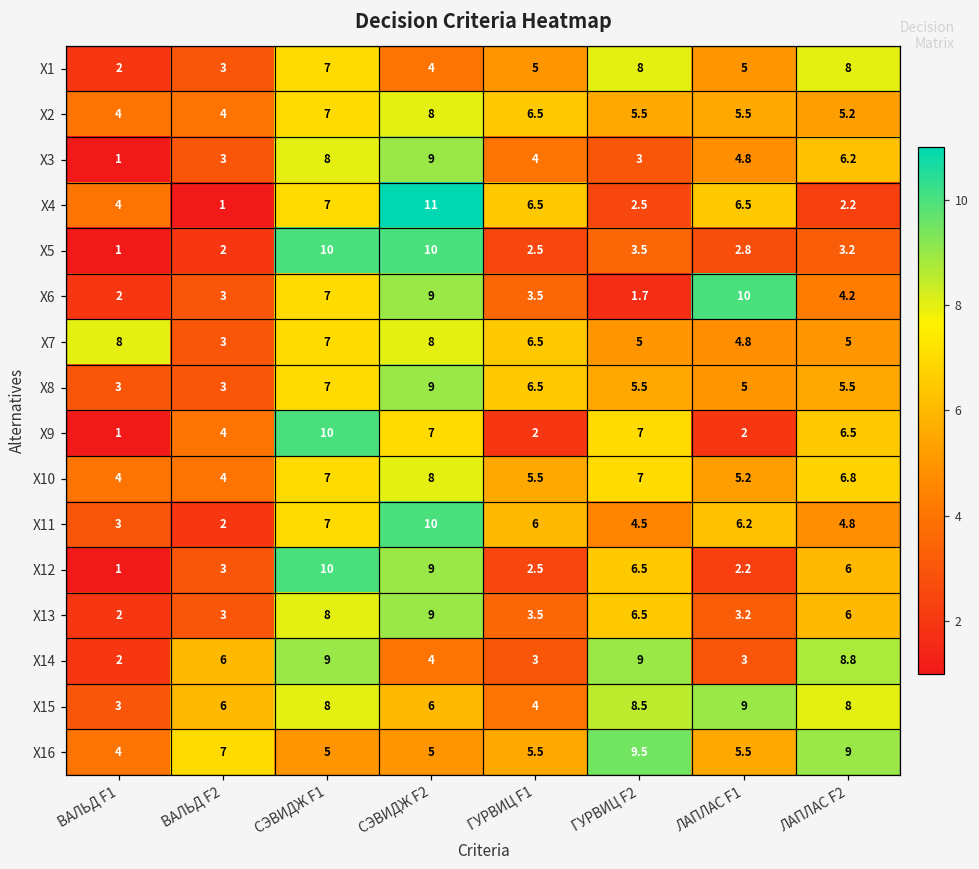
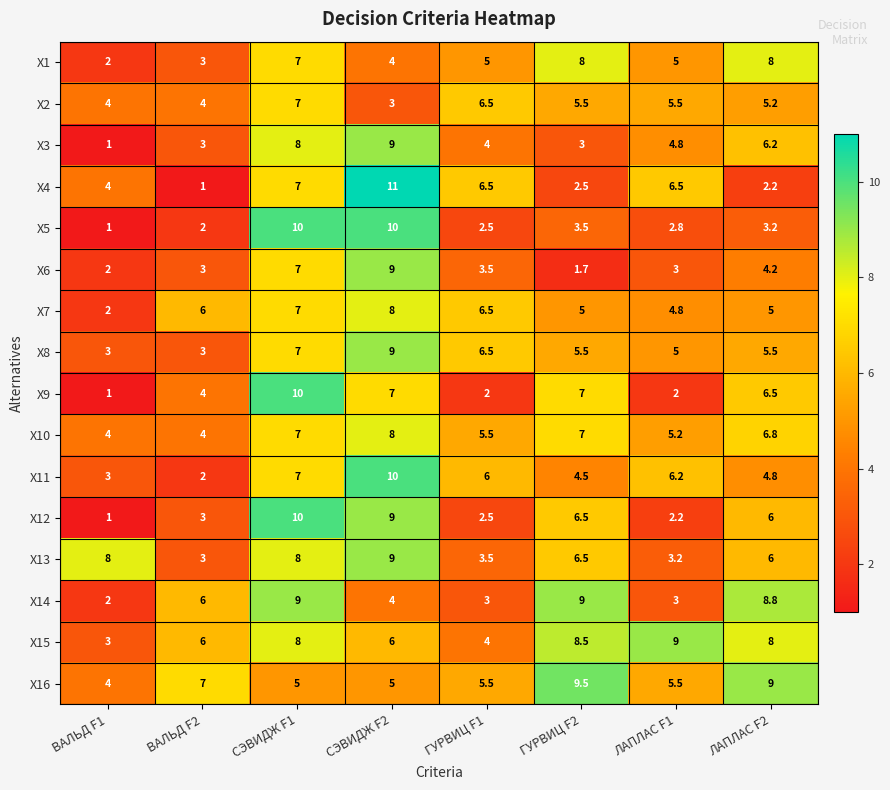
  {
    "X1": {
      "ВАЛЬД F1": 2,
      "ВАЛЬД F2": 3,
      "СЭВИДЖ F1": 7,
      "СЭВИДЖ F2": 4,
      "ГУРВИЦ F1": 5,
      "ГУРВИЦ F2": 8,
      "ЛАПЛАС F1": 5,
      "ЛАПЛАС F2": 8
    },
    "X2": {
      "ВАЛЬД F1": 4,
      "ВАЛЬД F2": 4,
      "СЭВИДЖ F1": 7,
-     "СЭВИДЖ F2": 8,
+     "СЭВИДЖ F2": 3,
      "ГУРВИЦ F1": 6.5,
      "ГУРВИЦ F2": 5.5,
      "ЛАПЛАС F1": 5.5,
      "ЛАПЛАС F2": 5.2
    },
    "X3": {
      "ВАЛЬД F1": 1,
      "ВАЛЬД F2": 3,
      "СЭВИДЖ F1": 8,
      "СЭВИДЖ F2": 9,
      "ГУРВИЦ F1": 4,
      "ГУРВИЦ F2": 3,
      "ЛАПЛАС F1": 4.8,
      "ЛАПЛАС F2": 6.2
    },
    "X4": {
      "ВАЛЬД F1": 4,
      "ВАЛЬД F2": 1,
      "СЭВИДЖ F1": 7,
      "СЭВИДЖ F2": 11,
      "ГУРВИЦ F1": 6.5,
      "ГУРВИЦ F2": 2.5,
      "ЛАПЛАС F1": 6.5,
      "ЛАПЛАС F2": 2.2
    },
    "X5": {
      "ВАЛЬД F1": 1,
      "ВАЛЬД F2": 2,
      "СЭВИДЖ F1": 10,
      "СЭВИДЖ F2": 10,
      "ГУРВИЦ F1": 2.5,
      "ГУРВИЦ F2": 3.5,
      "ЛАПЛАС F1": 2.8,
      "ЛАПЛАС F2": 3.2
    },
    "X6": {
      "ВАЛЬД F1": 2,
      "ВАЛЬД F2": 3,
      "СЭВИДЖ F1": 7,
      "СЭВИДЖ F2": 9,
      "ГУРВИЦ F1": 3.5,
      "ГУРВИЦ F2": 1.7,
-     "ЛАПЛАС F1": 10,
+     "ЛАПЛАС F1": 3,
      "ЛАПЛАС F2": 4.2
    },
    "X7": {
-     "ВАЛЬД F1": 8,
-     "ВАЛЬД F2": 3,
+     "ВАЛЬД F1": 2,
+     "ВАЛЬД F2": 6,
      "СЭВИДЖ F1": 7,
      "СЭВИДЖ F2": 8,
      "ГУРВИЦ F1": 6.5,
      "ГУРВИЦ F2": 5,
      "ЛАПЛАС F1": 4.8,
      "ЛАПЛАС F2": 5
    },
    "X8": {
      "ВАЛЬД F1": 3,
      "ВАЛЬД F2": 3,
      "СЭВИДЖ F1": 7,
      "СЭВИДЖ F2": 9,
      "ГУРВИЦ F1": 6.5,
      "ГУРВИЦ F2": 5.5,
      "ЛАПЛАС F1": 5,
      "ЛАПЛАС F2": 5.5
    },
    "X9": {
      "ВАЛЬД F1": 1,
      "ВАЛЬД F2": 4,
      "СЭВИДЖ F1": 10,
      "СЭВИДЖ F2": 7,
      "ГУРВИЦ F1": 2,
      "ГУРВИЦ F2": 7,
      "ЛАПЛАС F1": 2,
      "ЛАПЛАС F2": 6.5
    },
    "X10": {
      "ВАЛЬД F1": 4,
      "ВАЛЬД F2": 4,
      "СЭВИДЖ F1": 7,
      "СЭВИДЖ F2": 8,
      "ГУРВИЦ F1": 5.5,
      "ГУРВИЦ F2": 7,
      "ЛАПЛАС F1": 5.2,
      "ЛАПЛАС F2": 6.8
    },
    "X11": {
      "ВАЛЬД F1": 3,
      "ВАЛЬД F2": 2,
      "СЭВИДЖ F1": 7,
      "СЭВИДЖ F2": 10,
      "ГУРВИЦ F1": 6,
      "ГУРВИЦ F2": 4.5,
      "ЛАПЛАС F1": 6.2,
      "ЛАПЛАС F2": 4.8
    },
    "X12": {
      "ВАЛЬД F1": 1,
      "ВАЛЬД F2": 3,
      "СЭВИДЖ F1": 10,
      "СЭВИДЖ F2": 9,
      "ГУРВИЦ F1": 2.5,
      "ГУРВИЦ F2": 6.5,
      "ЛАПЛАС F1": 2.2,
      "ЛАПЛАС F2": 6
    },
    "X13": {
-     "ВАЛЬД F1": 2,
+     "ВАЛЬД F1": 8,
      "ВАЛЬД F2": 3,
      "СЭВИДЖ F1": 8,
      "СЭВИДЖ F2": 9,
      "ГУРВИЦ F1": 3.5,
      "ГУРВИЦ F2": 6.5,
      "ЛАПЛАС F1": 3.2,
      "ЛАПЛАС F2": 6
    },
    "X14": {
      "ВАЛЬД F1": 2,
      "ВАЛЬД F2": 6,
      "СЭВИДЖ F1": 9,
      "СЭВИДЖ F2": 4,
      "ГУРВИЦ F1": 3,
      "ГУРВИЦ F2": 9,
      "ЛАПЛАС F1": 3,
      "ЛАПЛАС F2": 8.8
    },
    "X15": {
      "ВАЛЬД F1": 3,
      "ВАЛЬД F2": 6,
      "СЭВИДЖ F1": 8,
      "СЭВИДЖ F2": 6,
      "ГУРВИЦ F1": 4,
      "ГУРВИЦ F2": 8.5,
      "ЛАПЛАС F1": 9,
      "ЛАПЛАС F2": 8
    },
    "X16": {
      "ВАЛЬД F1": 4,
      "ВАЛЬД F2": 7,
      "СЭВИДЖ F1": 5,
      "СЭВИДЖ F2": 5,
      "ГУРВИЦ F1": 5.5,
      "ГУРВИЦ F2": 9.5,
      "ЛАПЛАС F1": 5.5,
      "ЛАПЛАС F2": 9
    }
  }
